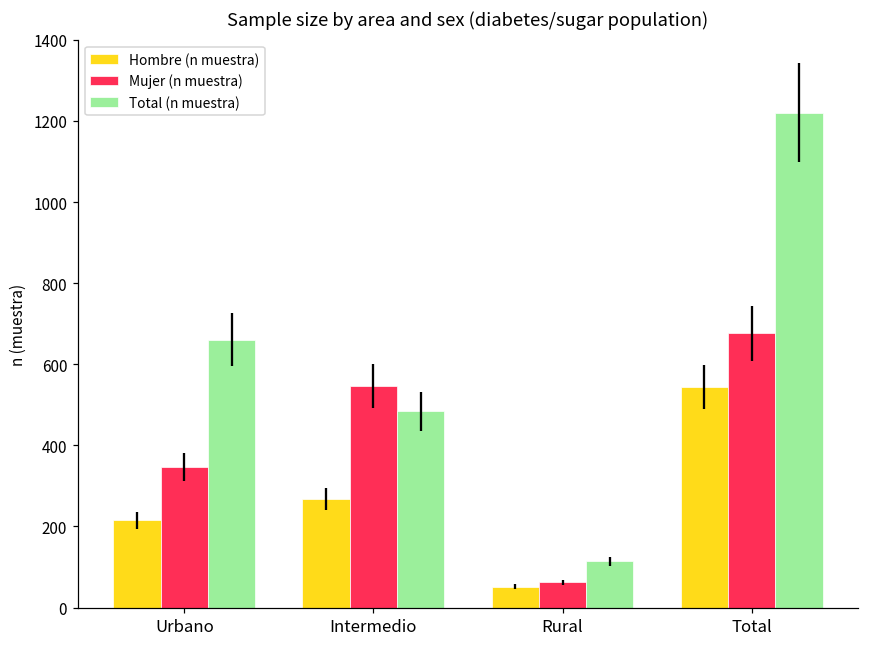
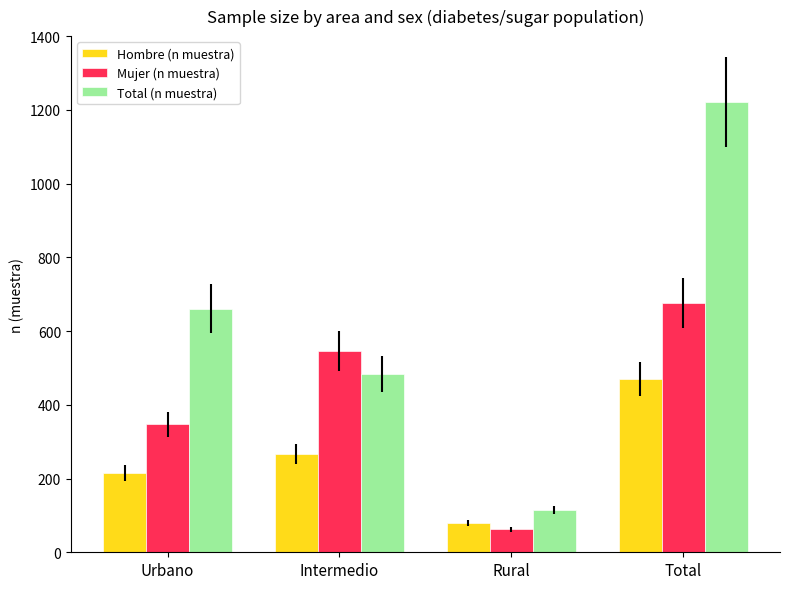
  {
    "Hombre (n muestra)": {
      "Urbano": 220,
      "Intermedio": 270,
-     "Rural": 50,
-     "Total": 540
+     "Rural": 80,
+     "Total": 470
    },
    "Mujer (n muestra)": {
      "Urbano": 350,
      "Intermedio": 550,
      "Rural": 60,
      "Total": 680
    },
    "Total (n muestra)": {
      "Urbano": 660,
      "Intermedio": 480,
      "Rural": 110,
      "Total": 1220
    }
  }
